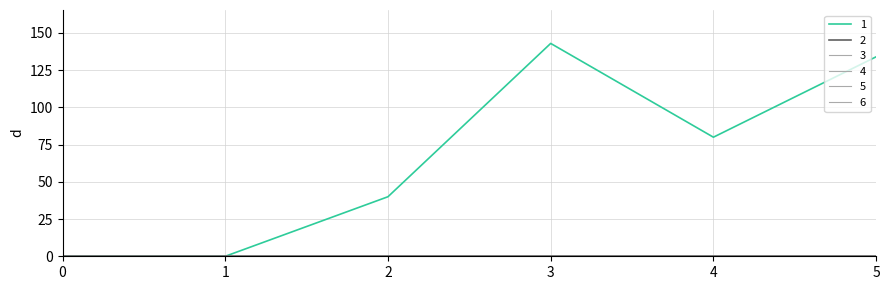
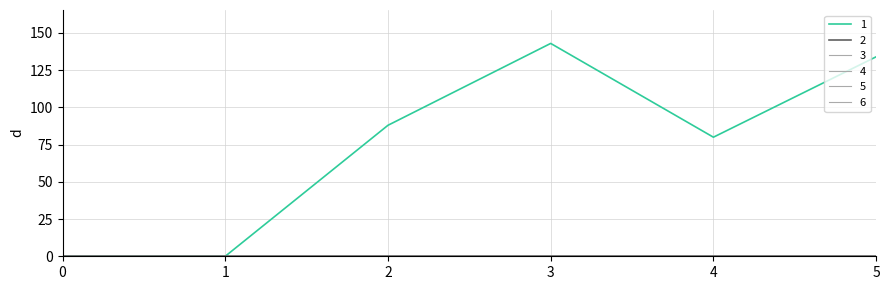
  {
    "1": {
-     "2": 40,
+     "2": 88,
      "3": 143,
      "4": 80,
      "5": 134
    },
    "6": {
      "2": 0,
      "3": 0,
      "4": 0,
      "5": 0
    }
  }
